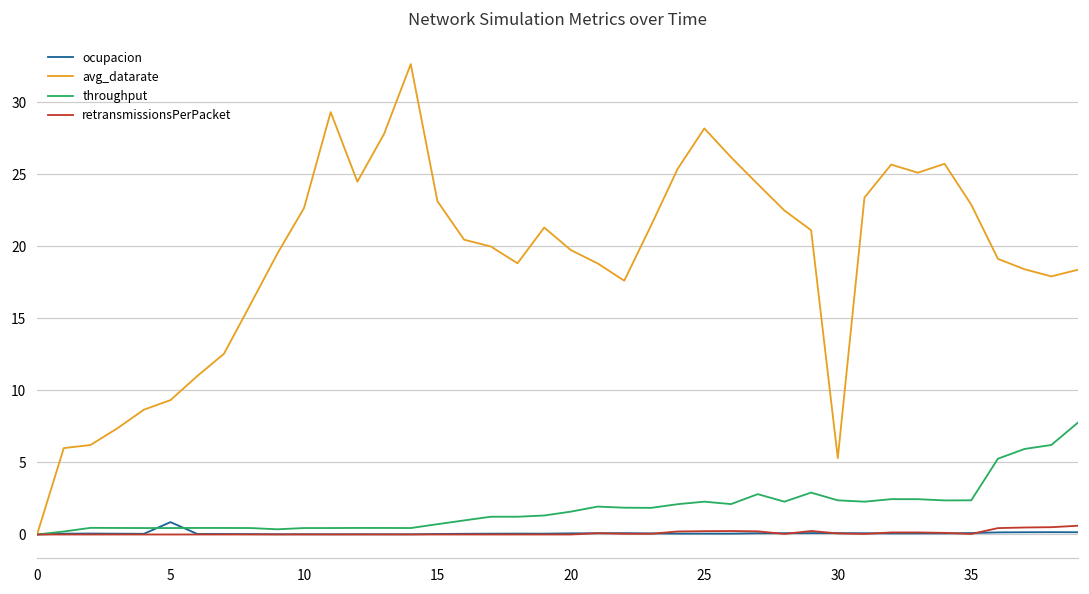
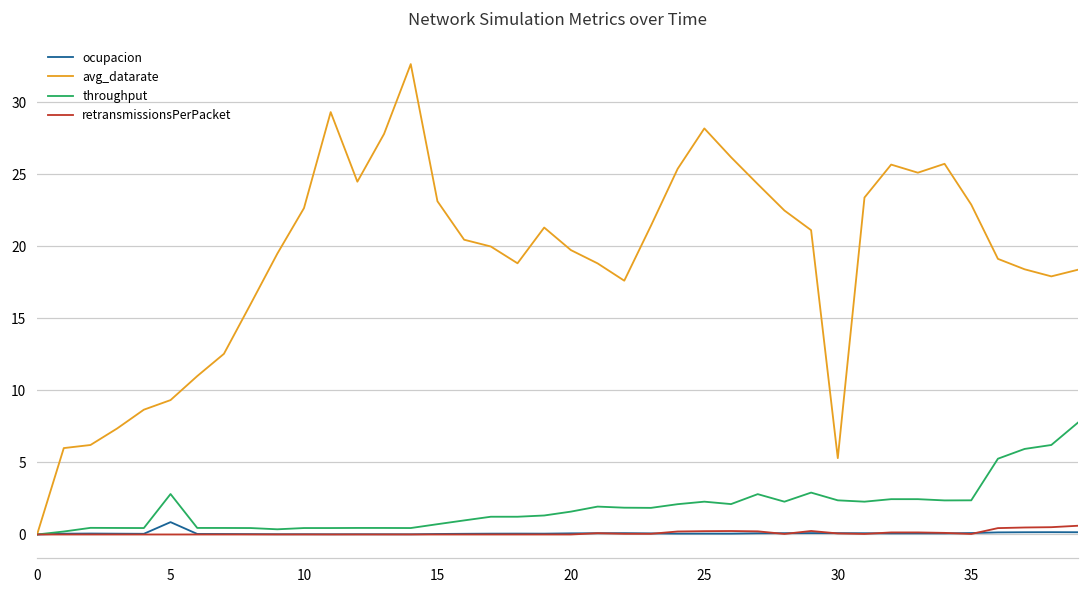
  {
    "ocupacion": {
      "5": 0.9
    },
    "avg_datarate": {
      "5": 9.3,
      "10": 22.7,
      "15": 23.1,
      "20": 19.8,
      "25": 28.2,
      "30": 5.3,
      "35": 22.9
    },
    "throughput": {
-     "5": 0.4,
+     "5": 2.8,
      "10": 0.4,
      "15": 0.7,
      "20": 1.6,
      "25": 2.3,
      "30": 2.4,
      "35": 2.4
    },
    "retransmissionsPerPacket": {
      "5": 0.0
    }
  }
